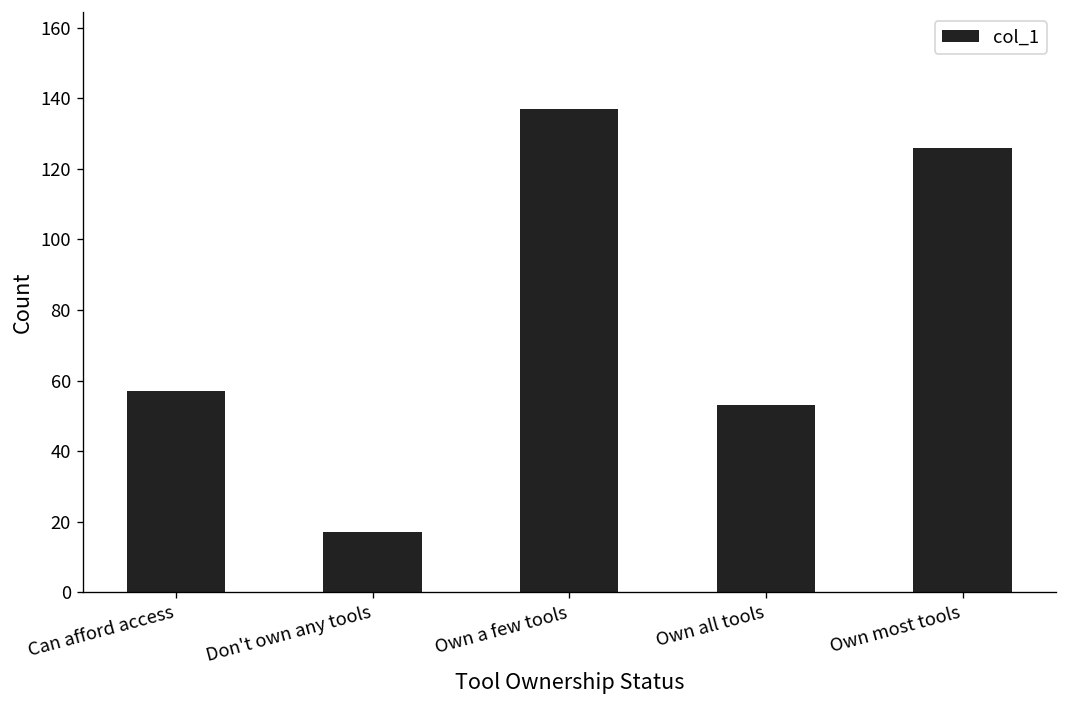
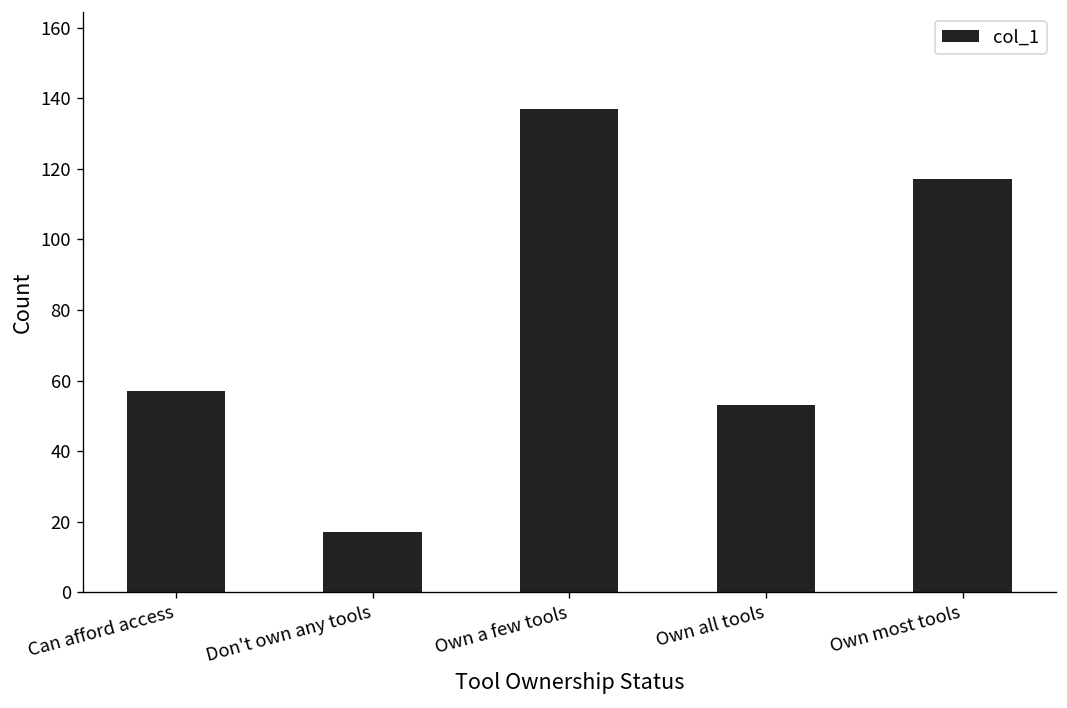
  {
    "Can afford access": 57,
    "Don't own any tools": 17,
    "Own a few tools": 137,
    "Own all tools": 53,
-   "Own most tools": 126
+   "Own most tools": 117
  }
